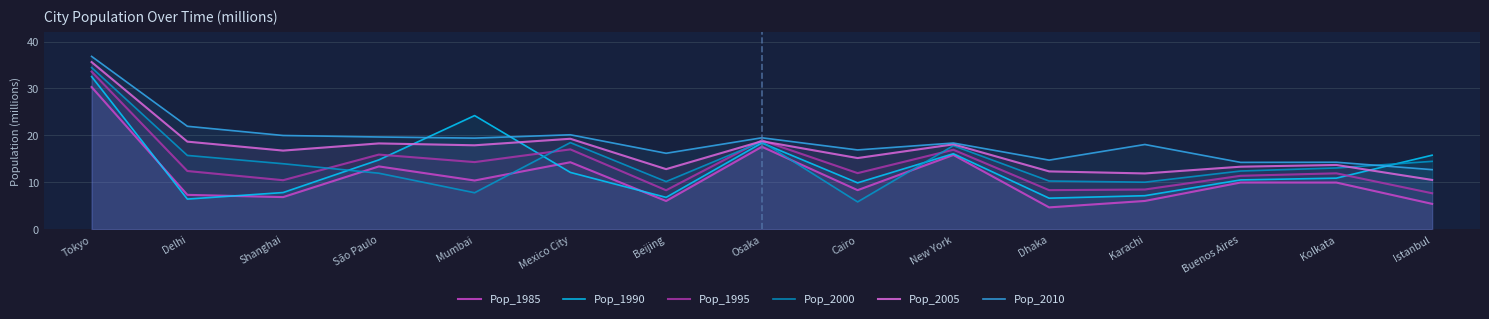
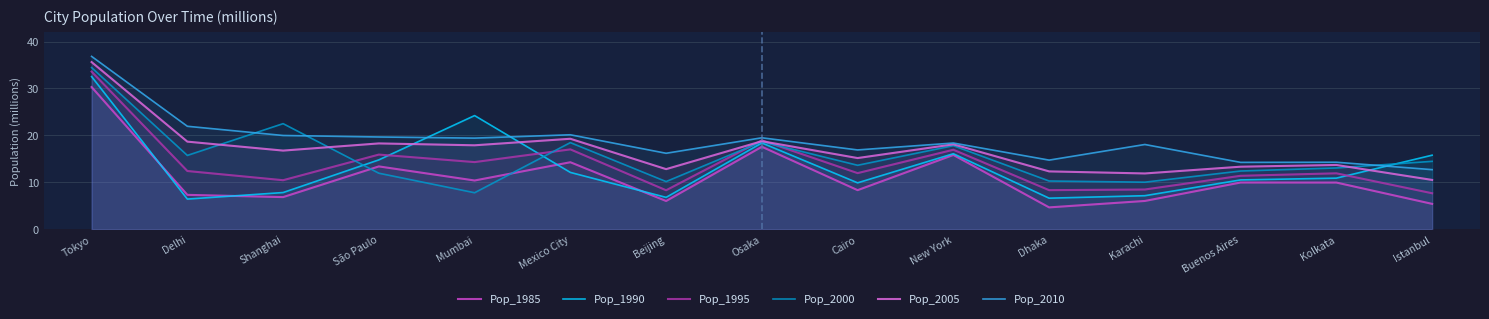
  {
    "Pop_1990": {
      "Tokyo": 33,
      "Delhi": 6,
      "Shanghai": 8,
      "São Paulo": 15,
      "Mumbai": 24,
      "Mexico City": 12,
      "Beijing": 7,
      "Cairo": 10,
      "Dhaka": 7,
      "Karachi": 7,
      "Kolkata": 11,
      "Istanbul": 16
    },
    "Pop_2000": {
      "Tokyo": 34,
      "Delhi": 16,
-     "Shanghai": 14,
+     "Shanghai": 23,
      "São Paulo": 12,
      "Mumbai": 8,
      "Mexico City": 18,
      "Beijing": 10,
-     "Cairo": 6,
+     "Cairo": 14,
      "Dhaka": 10,
      "Karachi": 10,
      "Buenos Aires": 12,
      "Kolkata": 13,
      "Istanbul": 14
    },
    "Pop_2010": {
      "Tokyo": 37,
      "Delhi": 22,
      "Shanghai": 20,
      "São Paulo": 20,
      "Mumbai": 19,
      "Mexico City": 20,
      "Beijing": 16,
      "Osaka": 19,
      "Cairo": 17,
      "Dhaka": 15,
      "Karachi": 18,
      "Buenos Aires": 14,
      "Kolkata": 14,
      "Istanbul": 13
    }
  }
